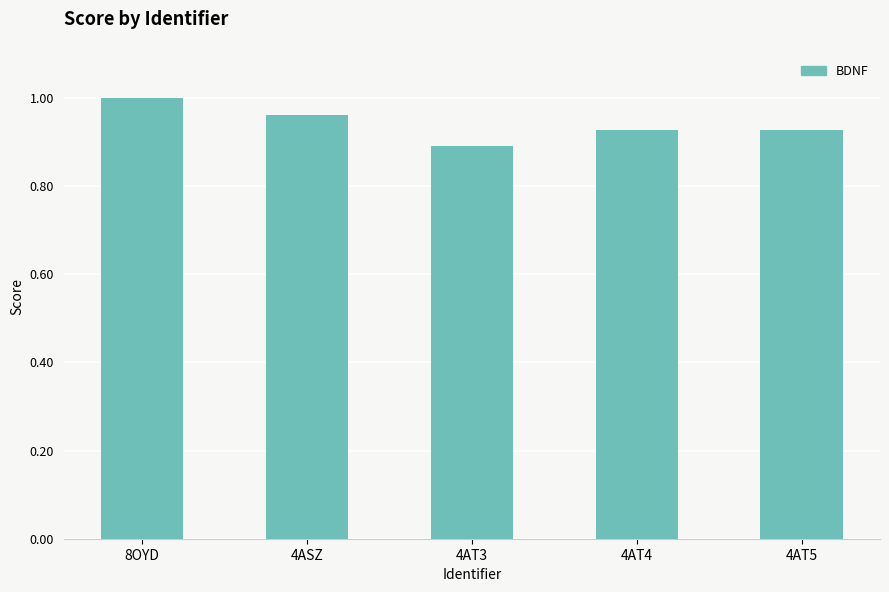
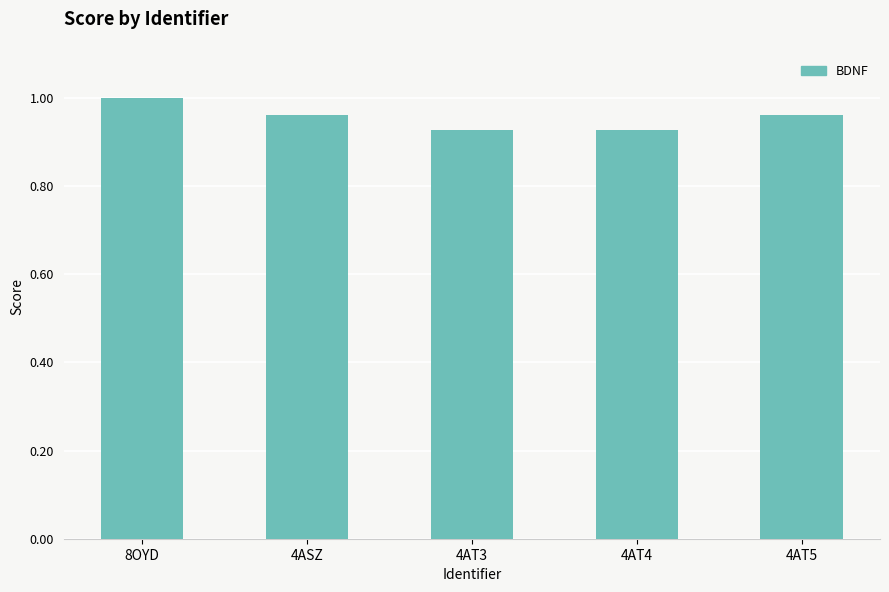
  {
    "8OYD": 1.00,
    "4ASZ": 0.96,
-   "4AT3": 0.89,
+   "4AT3": 0.93,
    "4AT4": 0.93,
-   "4AT5": 0.93
+   "4AT5": 0.96
  }
